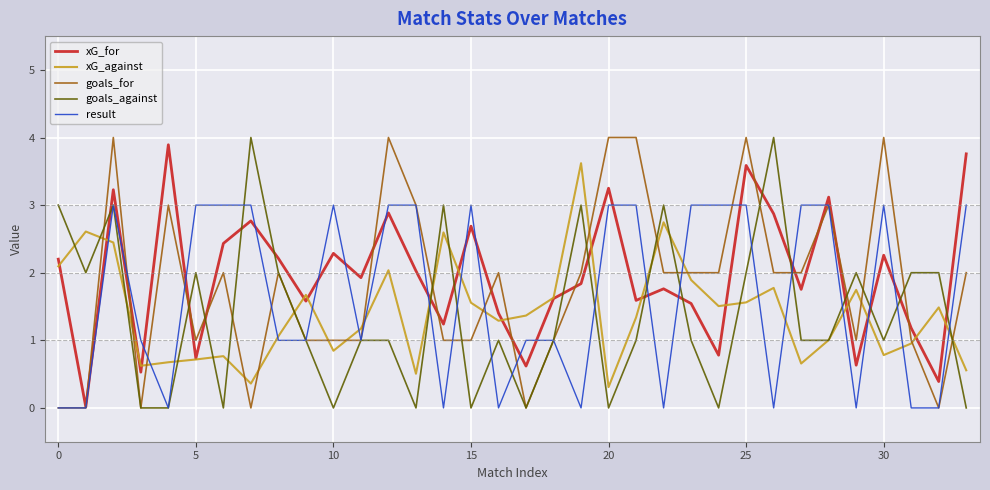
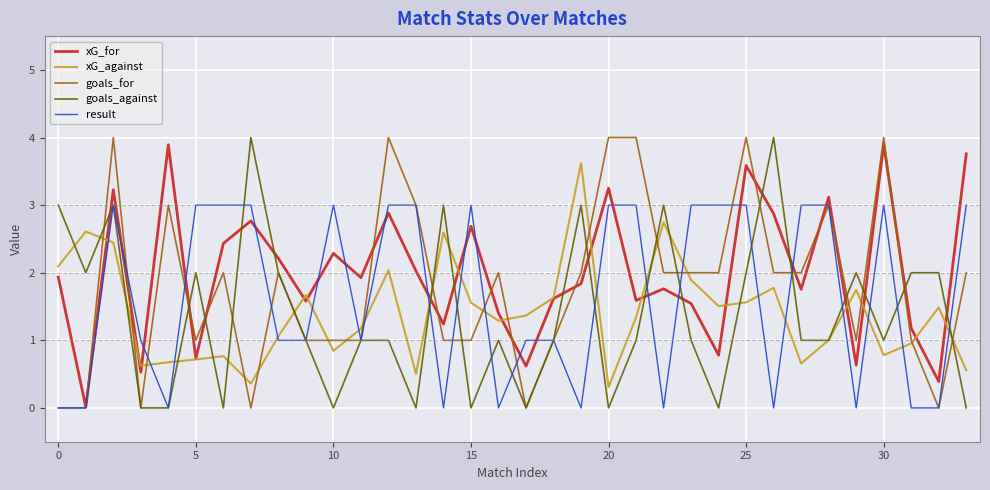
  {
    "xG_for": {
-     "0": 2.2,
+     "0": 1.9,
      "10": 2.3,
      "15": 2.7,
      "20": 3.2,
      "25": 3.6,
-     "30": 2.3
+     "30": 3.9
    },
    "xG_against": {
      "0": 2.1,
      "10": 0.8,
      "15": 1.6,
      "20": 0.3,
      "25": 1.6,
      "30": 0.8
    },
    "goals_for": {
      "5": 1.0,
      "10": 1.0,
      "15": 1.0,
      "20": 4.0,
      "25": 4.0,
      "30": 4.0
    },
    "goals_against": {
      "0": 3.0,
      "5": 2.0,
      "10": 0.0,
      "15": 0.0,
      "20": 0.0,
      "25": 2.0,
      "30": 1.0
    },
    "result": {
      "5": 3.0,
      "10": 3.0,
      "15": 3.0,
      "20": 3.0,
      "25": 3.0,
      "30": 3.0
    }
  }
